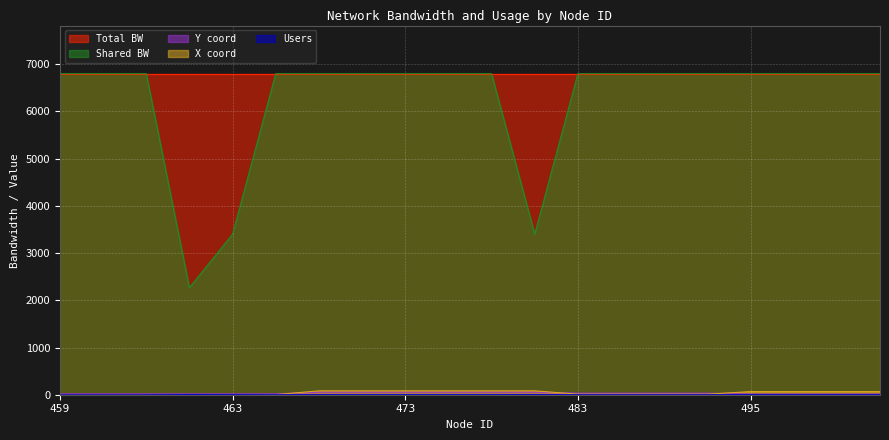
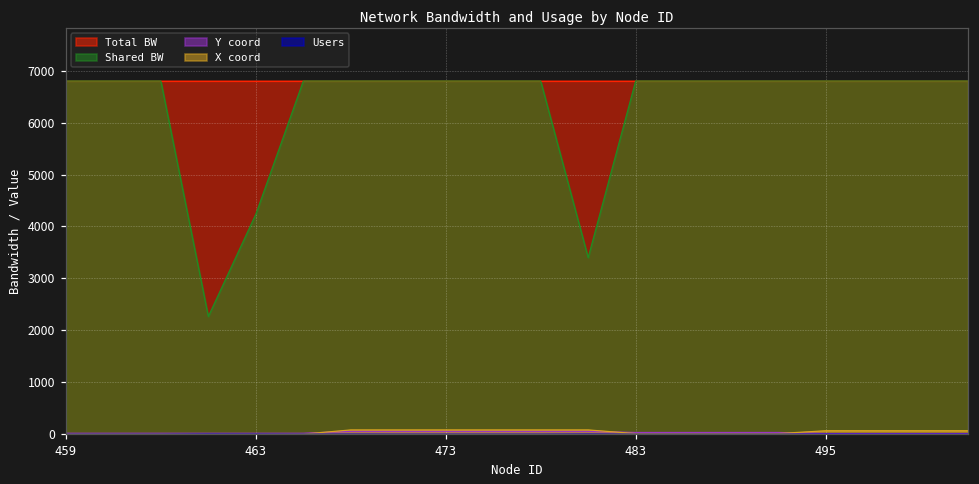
  {
    "Total BW": {
      "463": 6800
    },
    "Shared BW": {
-     "463": 3400
+     "463": 4200
    },
    "Users": {
      "473": 0
    }
  }
